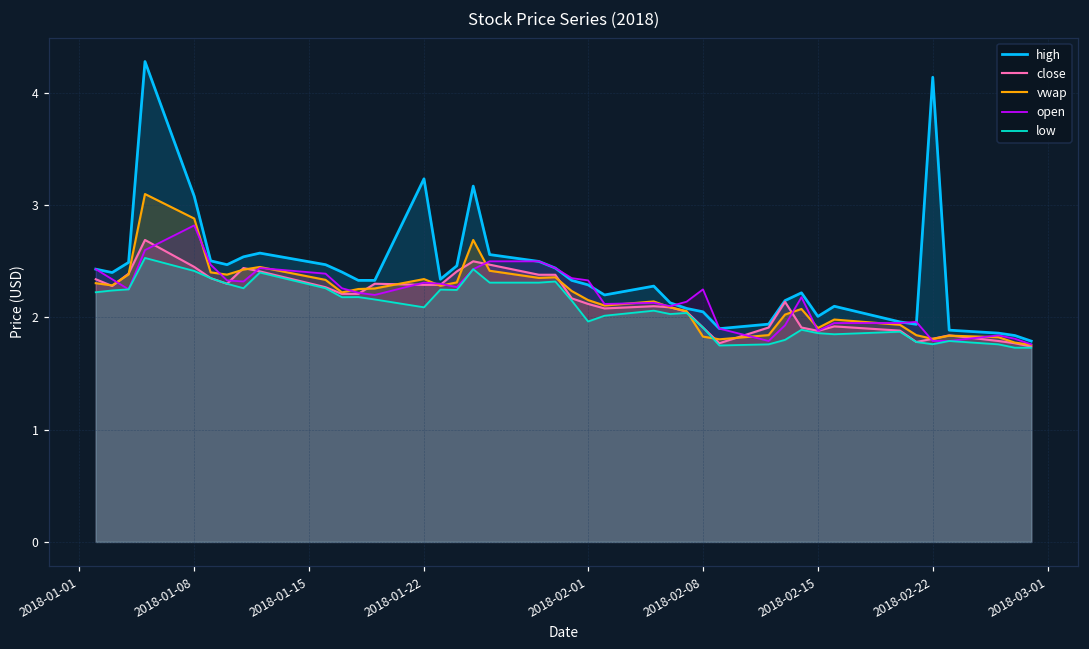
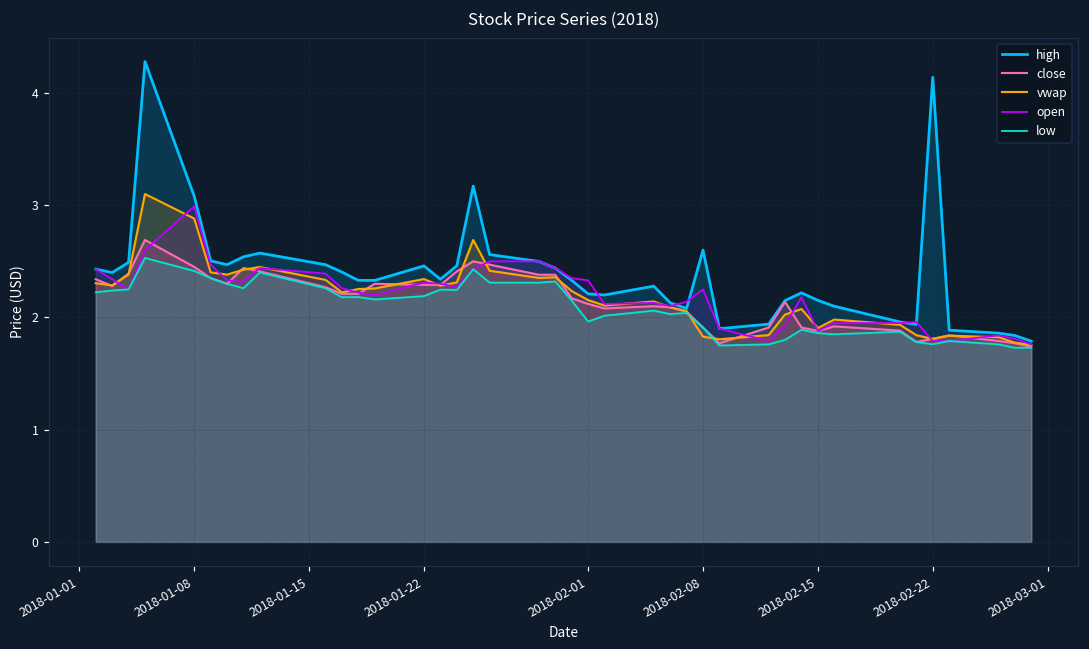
  {
    "high": {
      "2018-01-08": 3.08,
-     "2018-01-22": 3.24,
-     "2018-02-01": 2.29,
-     "2018-02-08": 2.05,
-     "2018-02-15": 2.01,
+     "2018-01-22": 2.46,
+     "2018-02-01": 2.21,
+     "2018-02-08": 2.60,
+     "2018-02-15": 2.15,
      "2018-02-22": 4.14
    },
    "close": {
      "2018-01-08": 2.45,
      "2018-02-01": 2.12
    },
    "vwap": {
      "2018-01-08": 2.88,
      "2018-01-22": 2.34,
      "2018-02-01": 2.15,
      "2018-02-08": 1.83,
      "2018-02-15": 1.91
    },
    "open": {
-     "2018-01-08": 2.82,
+     "2018-01-08": 2.99,
      "2018-02-01": 2.33,
      "2018-02-08": 2.25
    },
    "low": {
      "2018-01-08": 2.41,
-     "2018-01-22": 2.09,
+     "2018-01-22": 2.19,
      "2018-02-01": 1.96,
      "2018-02-22": 1.76
    }
  }
